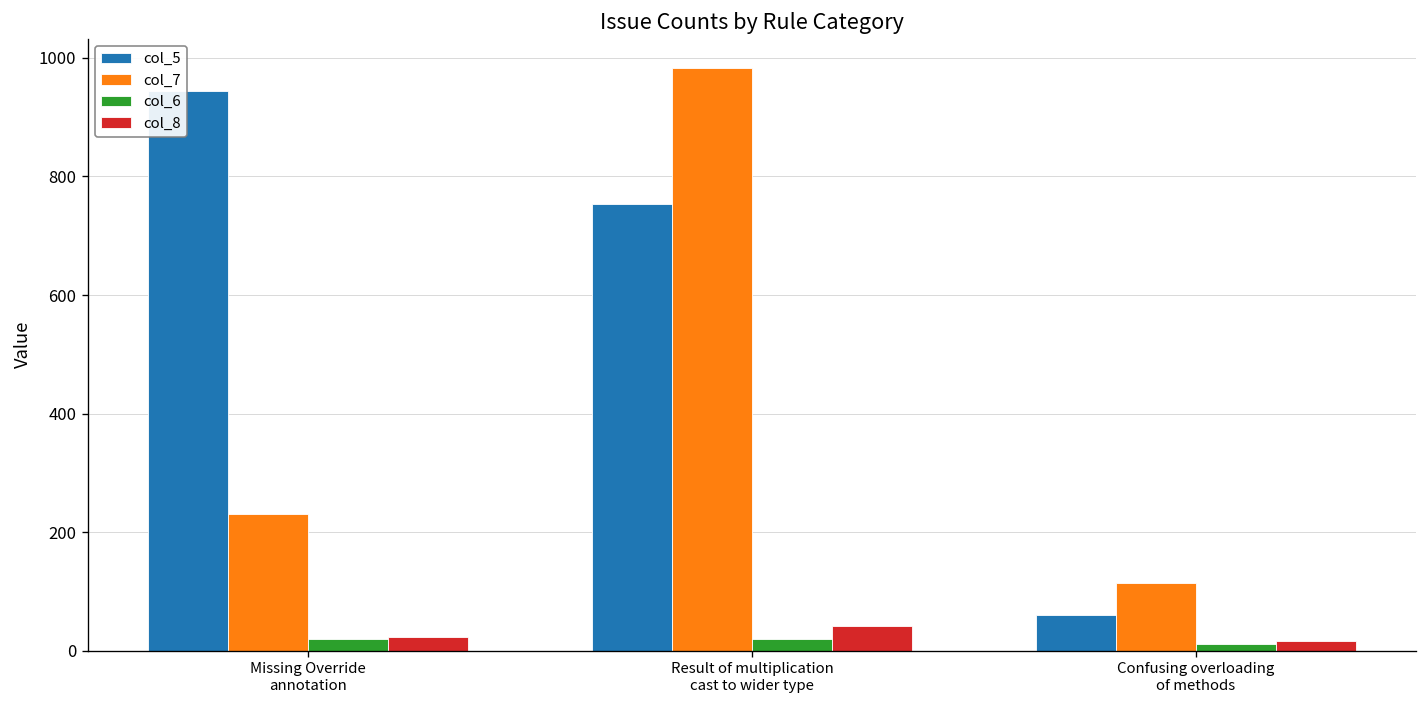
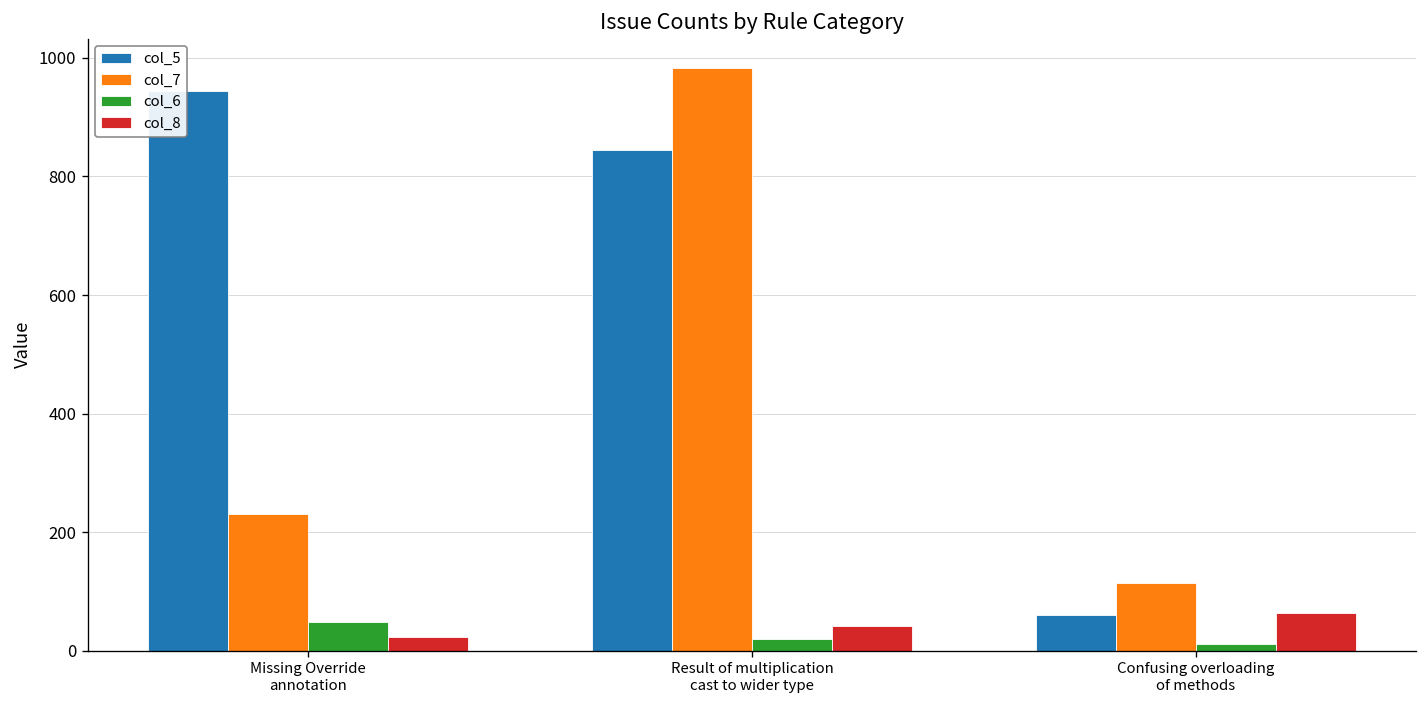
  {
    "col_5": {
      "Missing Override annotation": 940,
-     "Result of multiplication cast to wider type": 750,
+     "Result of multiplication cast to wider type": 840,
      "Confusing overloading of methods": 60
    },
    "col_7": {
      "Missing Override annotation": 230,
      "Result of multiplication cast to wider type": 980,
      "Confusing overloading of methods": 120
    },
    "col_6": {
-     "Missing Override annotation": 20,
+     "Missing Override annotation": 50,
      "Result of multiplication cast to wider type": 20,
      "Confusing overloading of methods": 10
    },
    "col_8": {
      "Missing Override annotation": 20,
      "Result of multiplication cast to wider type": 40,
-     "Confusing overloading of methods": 20
+     "Confusing overloading of methods": 60
    }
  }
